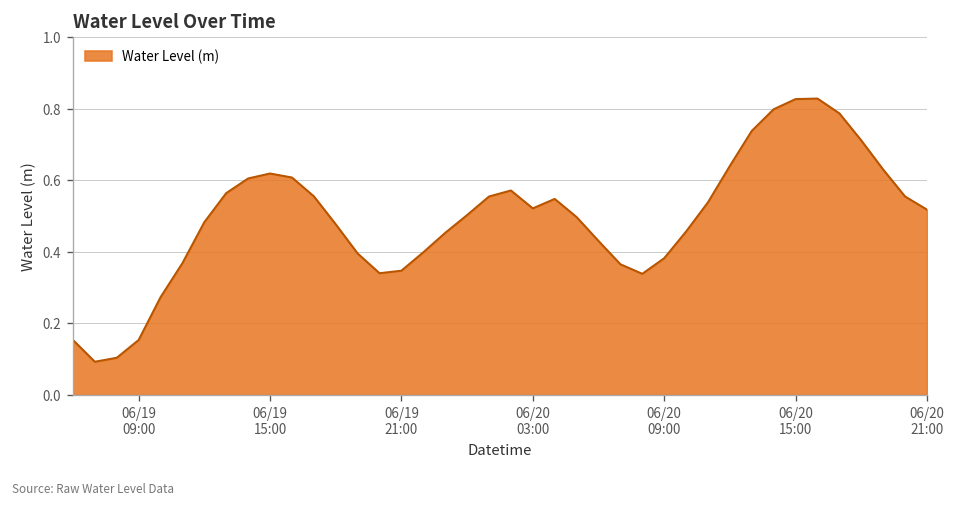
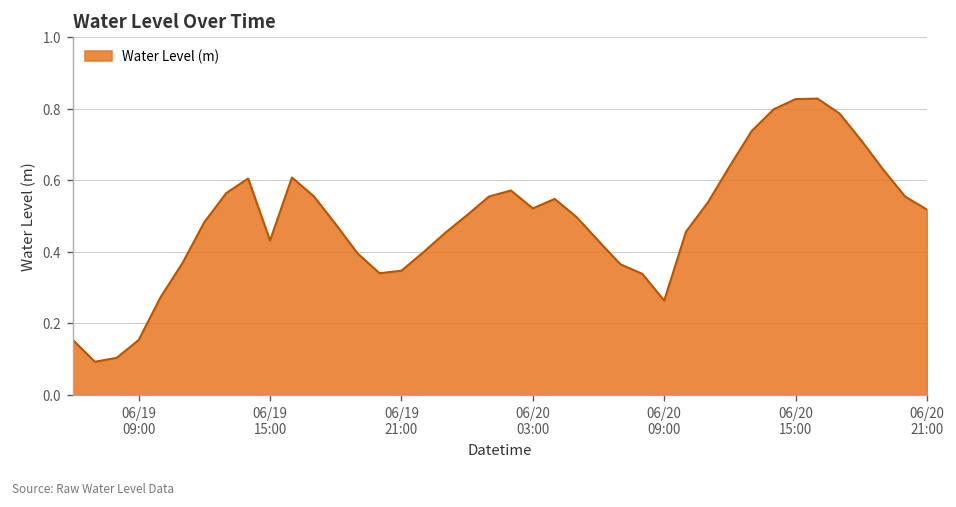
  {
    "06/19 09:00": 0.15,
-   "06/19 15:00": 0.62,
+   "06/19 15:00": 0.43,
    "06/19 21:00": 0.35,
    "06/20 03:00": 0.52,
-   "06/20 09:00": 0.38,
+   "06/20 09:00": 0.26,
    "06/20 15:00": 0.83,
    "06/20 21:00": 0.52
  }
